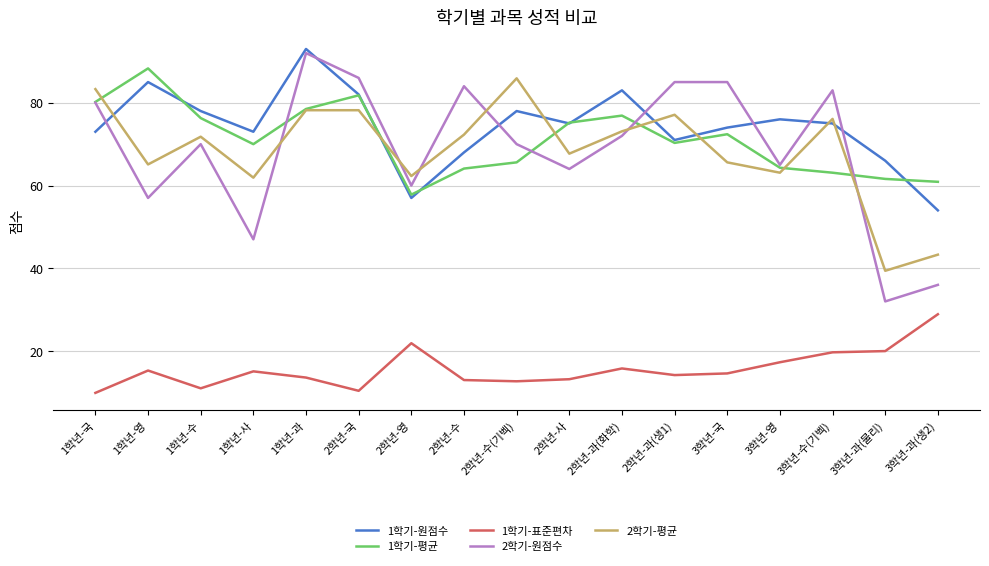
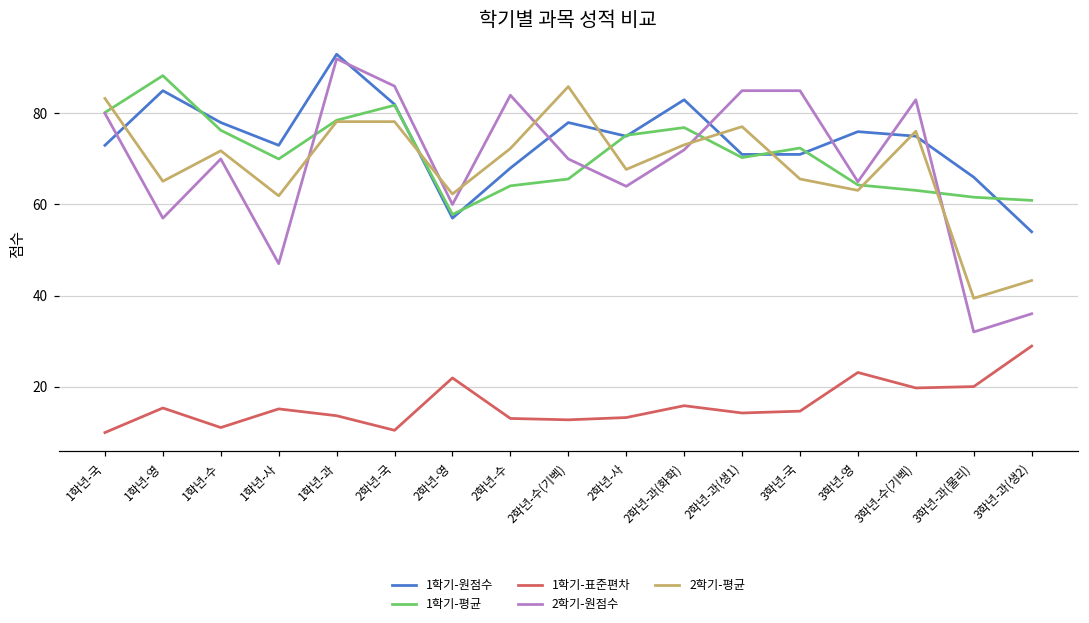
  {
    "1학기-원점수": {
      "1학년-국": 73,
      "1학년-영": 85,
      "1학년-수": 78,
      "1학년-사": 73,
      "1학년-과": 93,
      "2학년-영": 57,
      "2학년-수": 68,
      "2학년-수(기벡)": 78,
      "2학년-과(화학)": 83,
      "2학년-과(생1)": 71,
-     "3학년-국": 74,
+     "3학년-국": 71,
      "3학년-영": 76,
      "3학년-수(기벡)": 75,
      "3학년-과(물리)": 66,
      "3학년-과(생2)": 54
    },
    "1학기-평균": {
      "1학년-영": 88,
      "1학년-수": 76,
      "1학년-사": 70,
      "2학년-영": 58,
      "2학년-수": 64,
      "2학년-수(기벡)": 66,
      "2학년-과(화학)": 77,
      "2학년-과(생1)": 70,
      "3학년-국": 72,
      "3학년-영": 64,
      "3학년-수(기벡)": 63,
      "3학년-과(물리)": 62,
      "3학년-과(생2)": 61
    },
    "1학기-표준편차": {
      "1학년-국": 10,
      "1학년-영": 15,
      "1학년-수": 11,
      "1학년-사": 15,
      "1학년-과": 14,
      "2학년-국": 10,
      "2학년-영": 22,
      "2학년-수": 13,
      "2학년-수(기벡)": 13,
      "2학년-사": 13,
      "2학년-과(화학)": 16,
      "2학년-과(생1)": 14,
      "3학년-국": 15,
-     "3학년-영": 17,
+     "3학년-영": 23,
      "3학년-수(기벡)": 20,
      "3학년-과(물리)": 20,
      "3학년-과(생2)": 29
    },
    "2학기-원점수": {
      "1학년-영": 57,
      "1학년-수": 70,
      "1학년-사": 47,
      "1학년-과": 92,
      "2학년-국": 86,
      "2학년-영": 60,
      "2학년-수": 84,
      "2학년-수(기벡)": 70,
      "2학년-사": 64,
      "2학년-과(화학)": 72,
      "2학년-과(생1)": 85,
      "3학년-국": 85,
      "3학년-영": 65,
      "3학년-수(기벡)": 83,
      "3학년-과(물리)": 32,
      "3학년-과(생2)": 36
    },
    "2학기-평균": {
      "1학년-국": 83,
      "1학년-영": 65,
      "1학년-수": 72,
      "1학년-사": 62,
      "2학년-국": 78,
      "2학년-영": 62,
      "2학년-수": 72,
      "2학년-수(기벡)": 86,
      "2학년-사": 68,
      "2학년-과(화학)": 73,
      "2학년-과(생1)": 77,
      "3학년-국": 66,
      "3학년-영": 63,
      "3학년-수(기벡)": 76,
      "3학년-과(물리)": 39,
      "3학년-과(생2)": 43
    }
  }
